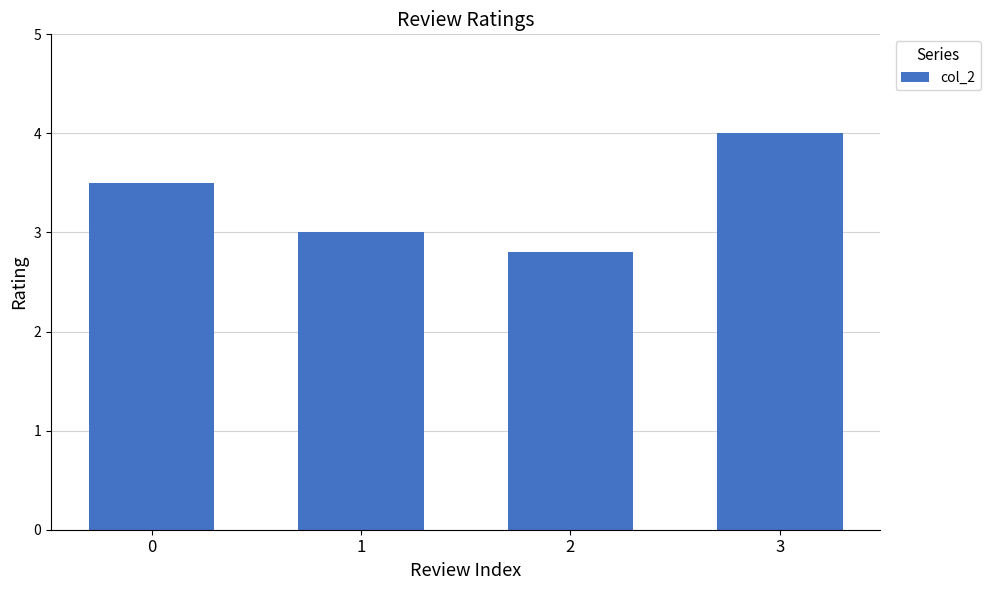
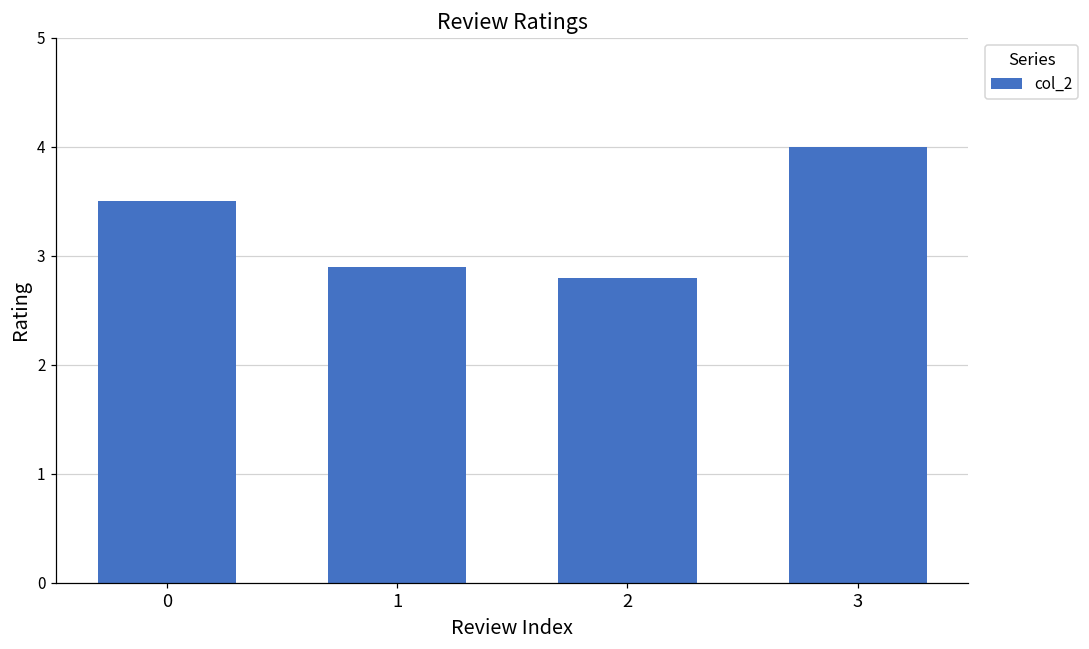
  {
    "0": 3.5,
-   "1": 3.0,
+   "1": 2.9,
    "2": 2.8,
    "3": 4.0
  }
